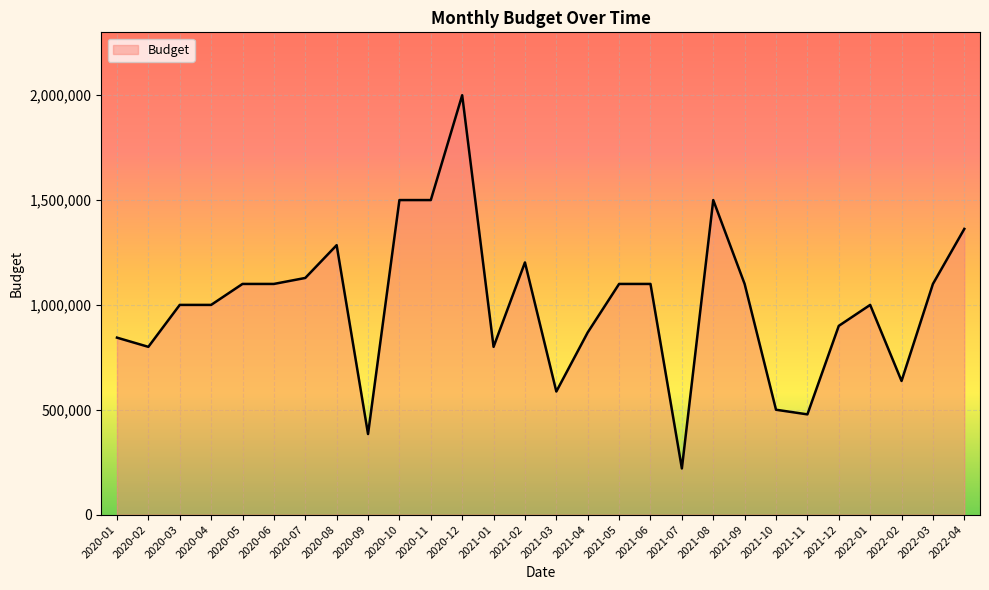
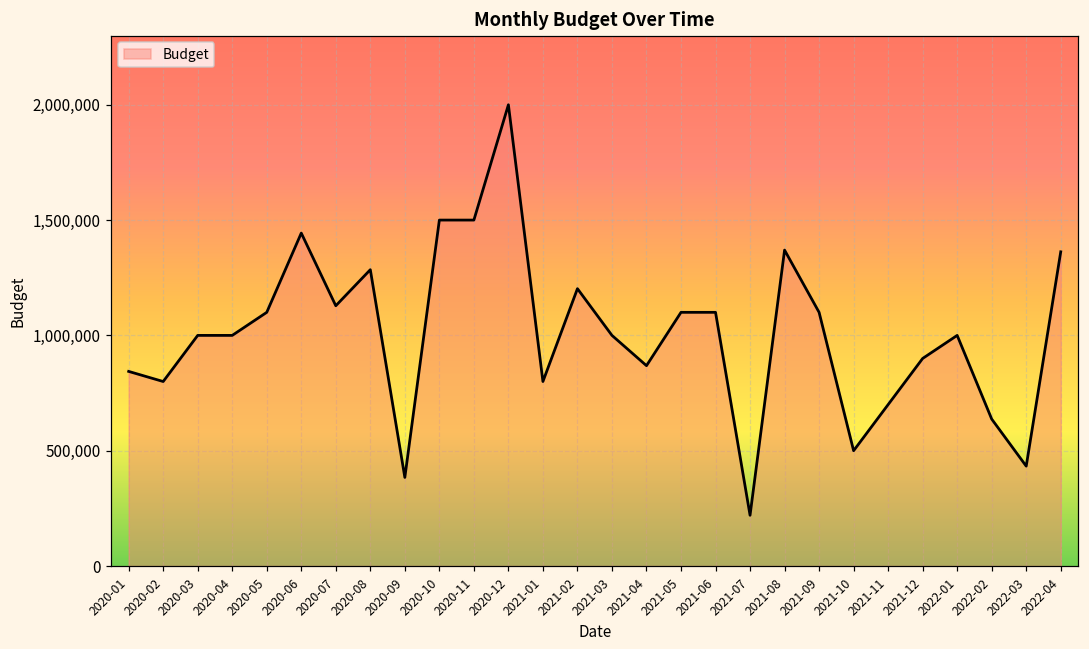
  {
    "2020-01": "840,000",
    "2020-02": "800,000",
    "2020-03": "1,000,000",
    "2020-04": "1,000,000",
    "2020-05": "1,100,000",
-   "2020-06": "1,100,000",
+   "2020-06": "1,440,000",
    "2020-07": "1,130,000",
    "2020-08": "1,280,000",
    "2020-09": "380,000",
    "2020-10": "1,500,000",
    "2020-11": "1,500,000",
    "2020-12": "2,000,000",
    "2021-01": "800,000",
    "2021-02": "1,200,000",
-   "2021-03": "590,000",
+   "2021-03": "1,000,000",
    "2021-04": "870,000",
    "2021-05": "1,100,000",
    "2021-06": "1,100,000",
    "2021-07": "220,000",
-   "2021-08": "1,500,000",
+   "2021-08": "1,370,000",
    "2021-09": "1,100,000",
    "2021-10": "500,000",
-   "2021-11": "480,000",
+   "2021-11": "700,000",
    "2021-12": "900,000",
    "2022-01": "1,000,000",
    "2022-02": "640,000",
-   "2022-03": "1,100,000",
+   "2022-03": "430,000",
    "2022-04": "1,360,000"
  }
